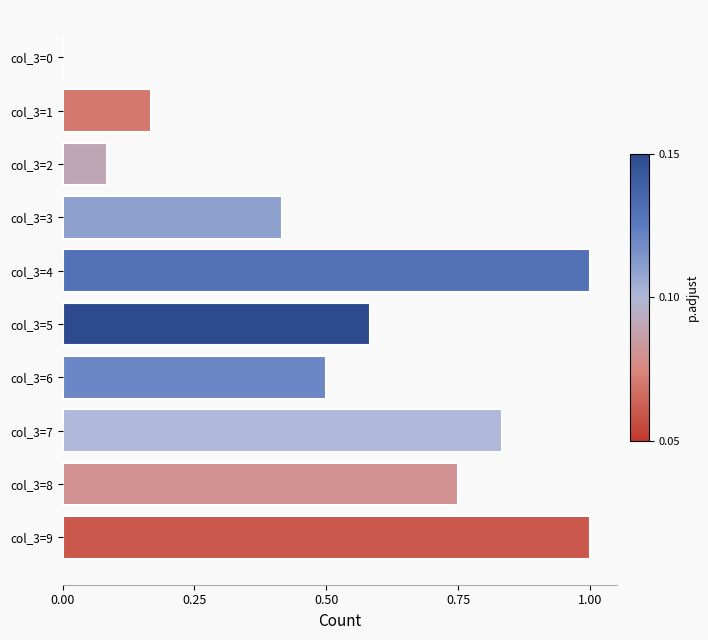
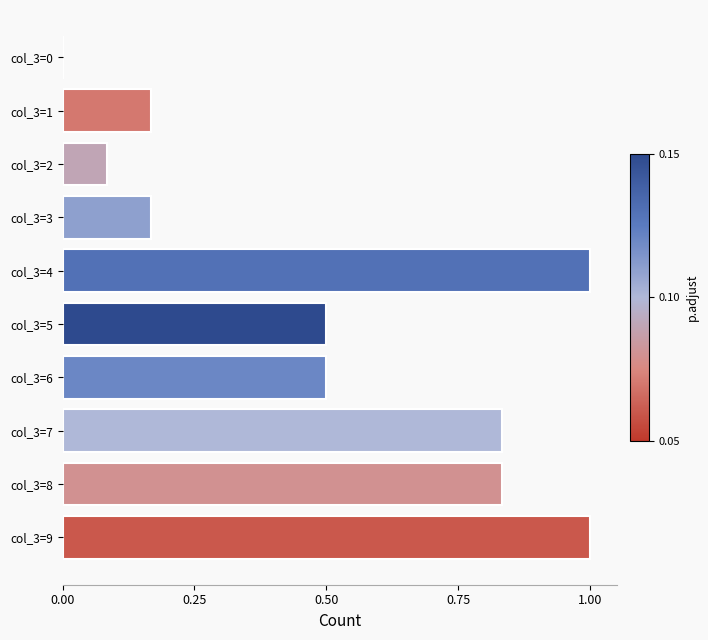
  {
    "col_3=0": 0.00,
    "col_3=1": 0.17,
    "col_3=2": 0.08,
-   "col_3=3": 0.42,
+   "col_3=3": 0.17,
    "col_3=4": 1.00,
-   "col_3=5": 0.58,
+   "col_3=5": 0.50,
    "col_3=6": 0.50,
    "col_3=7": 0.83,
-   "col_3=8": 0.75,
+   "col_3=8": 0.83,
    "col_3=9": 1.00
  }
